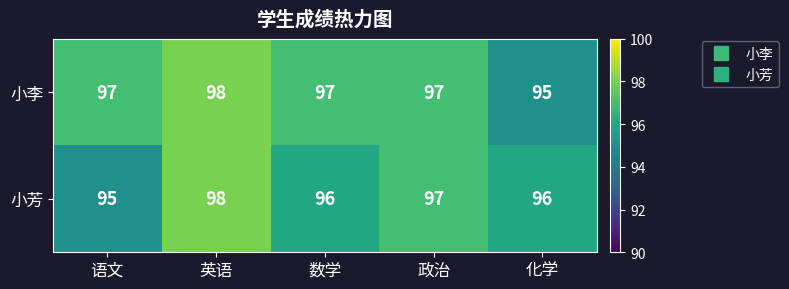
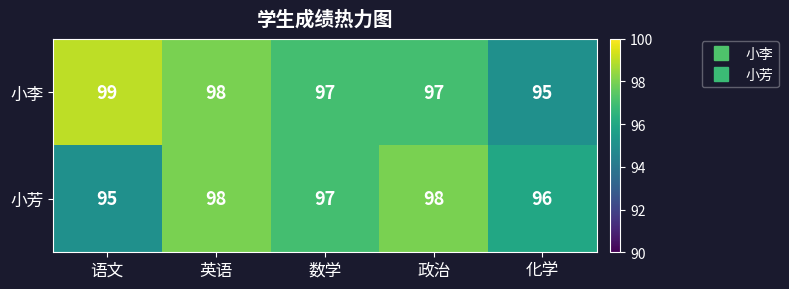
  {
    "小李": {
-     "语文": 97,
+     "语文": 99,
      "英语": 98,
      "数学": 97,
      "政治": 97,
      "化学": 95
    },
    "小芳": {
      "语文": 95,
      "英语": 98,
-     "数学": 96,
-     "政治": 97,
+     "数学": 97,
+     "政治": 98,
      "化学": 96
    }
  }
